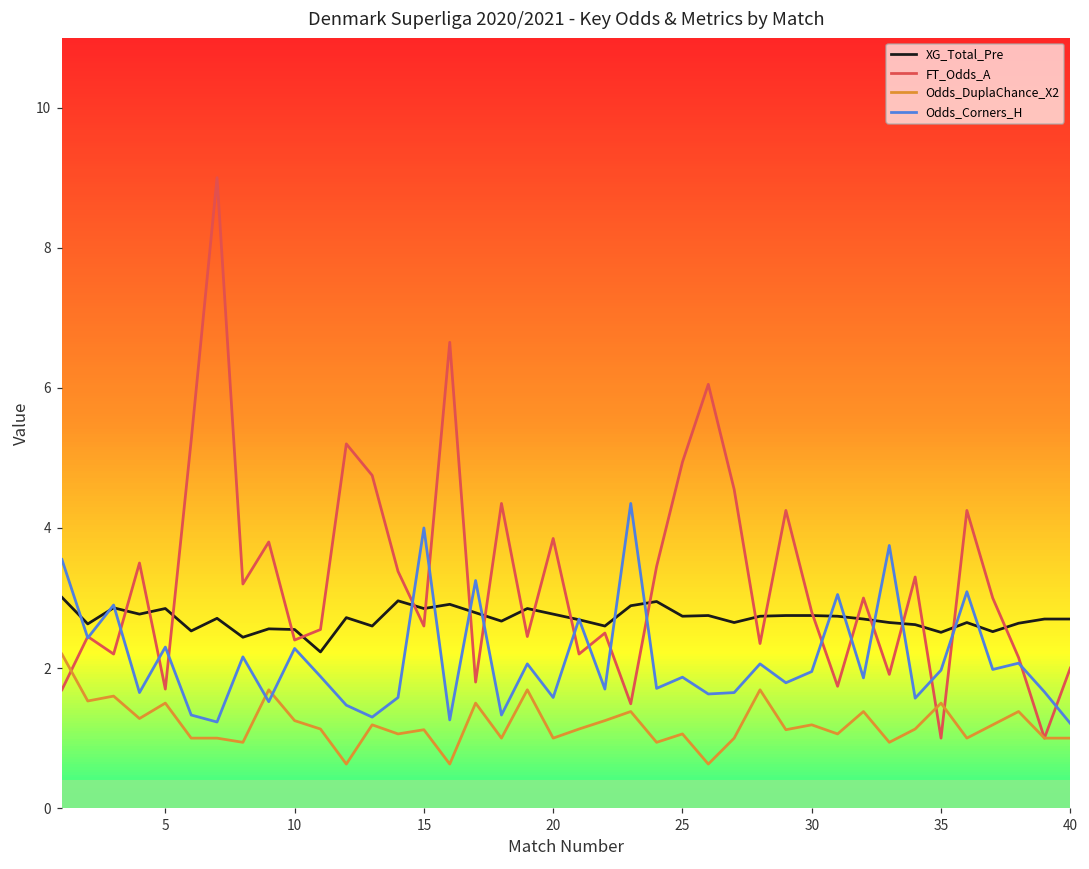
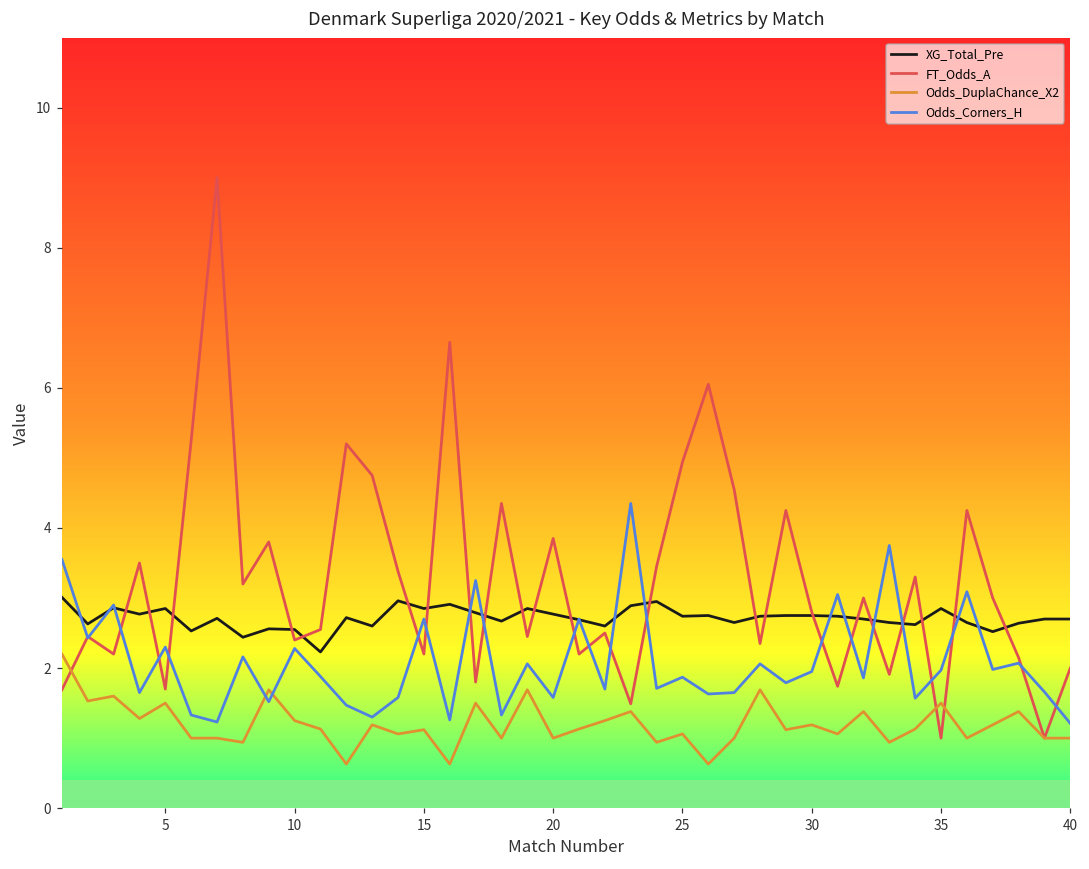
  {
    "XG_Total_Pre": {
      "5": 2.9,
      "10": 2.6,
      "15": 2.9,
      "20": 2.8,
      "25": 2.7,
      "30": 2.8,
-     "35": 2.5
+     "35": 2.9
    },
    "FT_Odds_A": {
      "5": 1.7,
      "10": 2.4,
-     "15": 2.6,
+     "15": 2.2,
      "20": 3.9,
      "25": 4.9,
      "30": 2.8,
      "35": 1.0
    },
    "Odds_Corners_H": {
      "5": 2.3,
      "10": 2.3,
-     "15": 4.0,
+     "15": 2.7,
      "20": 1.6,
      "25": 1.9,
      "30": 2.0,
      "35": 2.0
    }
  }
